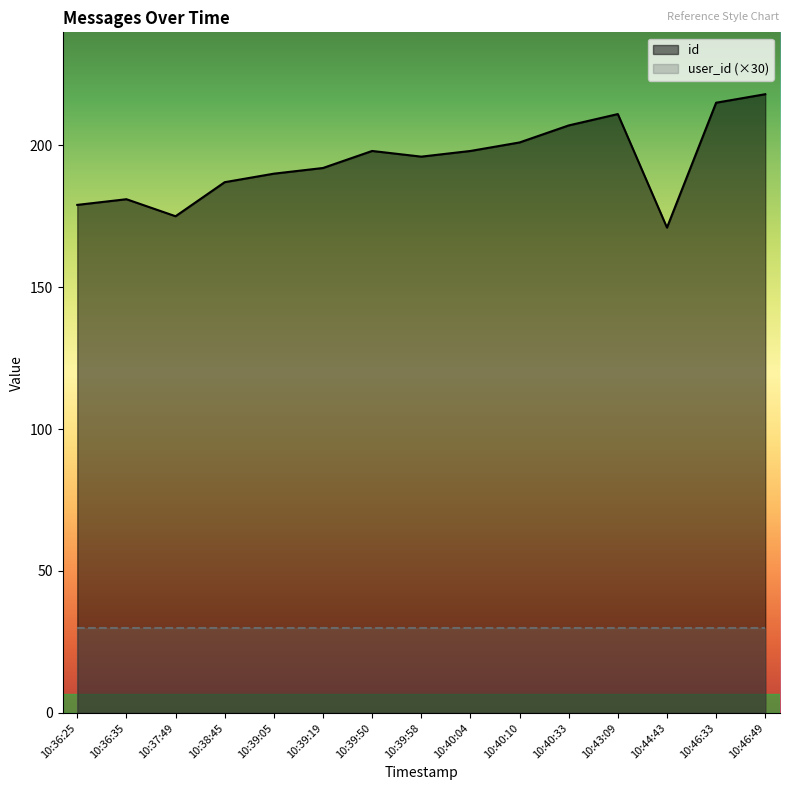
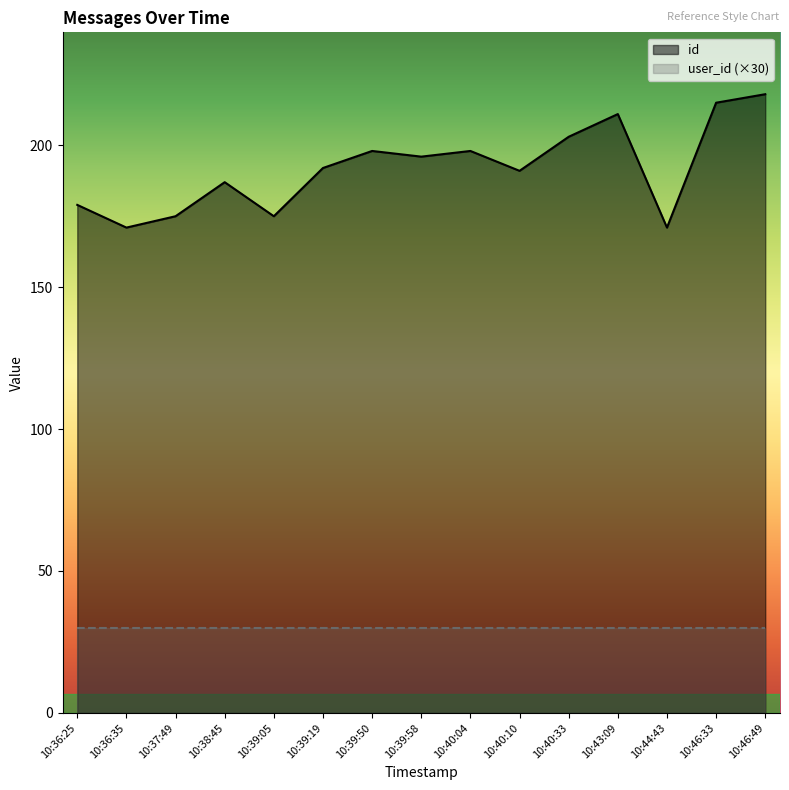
  {
    "id": {
      "10:36:25": 179,
-     "10:36:35": 181,
+     "10:36:35": 171,
      "10:37:49": 175,
      "10:38:45": 187,
-     "10:39:05": 190,
+     "10:39:05": 175,
      "10:39:19": 192,
      "10:39:50": 198,
      "10:39:58": 196,
      "10:40:04": 198,
-     "10:40:10": 201,
-     "10:40:33": 207,
+     "10:40:10": 191,
+     "10:40:33": 203,
      "10:43:09": 211,
      "10:44:43": 171,
      "10:46:33": 215,
      "10:46:49": 218
    },
    "user_id (×30)": {
      "10:36:25": 30,
      "10:36:35": 30,
      "10:37:49": 30,
      "10:38:45": 30,
      "10:39:05": 30,
      "10:39:19": 30,
      "10:39:50": 30,
      "10:39:58": 30,
      "10:40:04": 30,
      "10:40:10": 30,
      "10:40:33": 30,
      "10:43:09": 30,
      "10:44:43": 30,
      "10:46:33": 30,
      "10:46:49": 30
    }
  }
